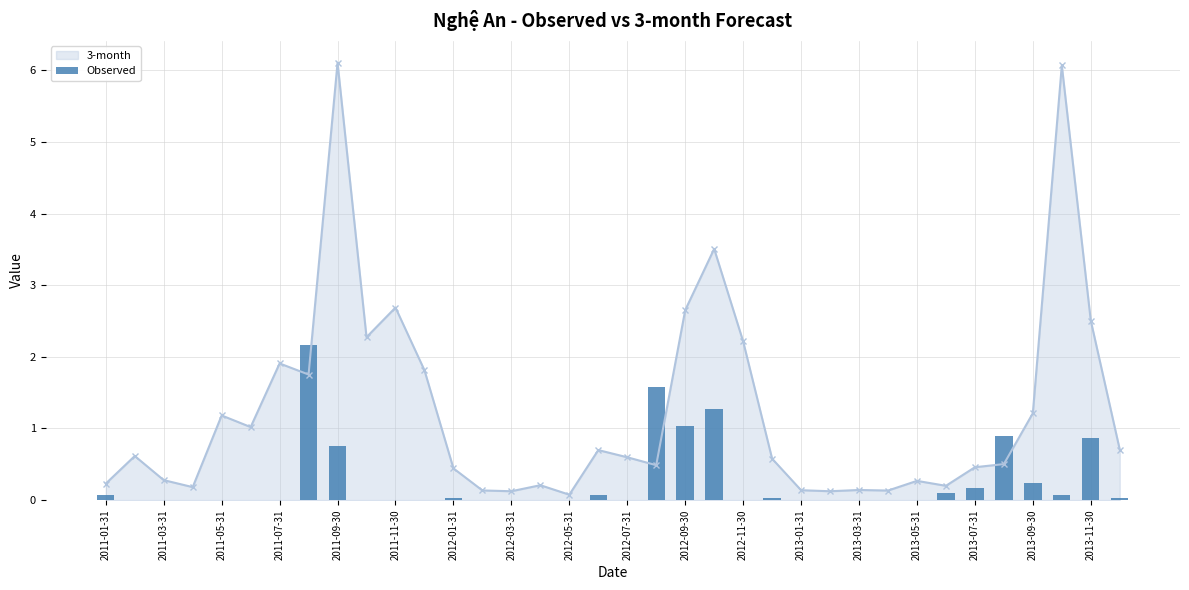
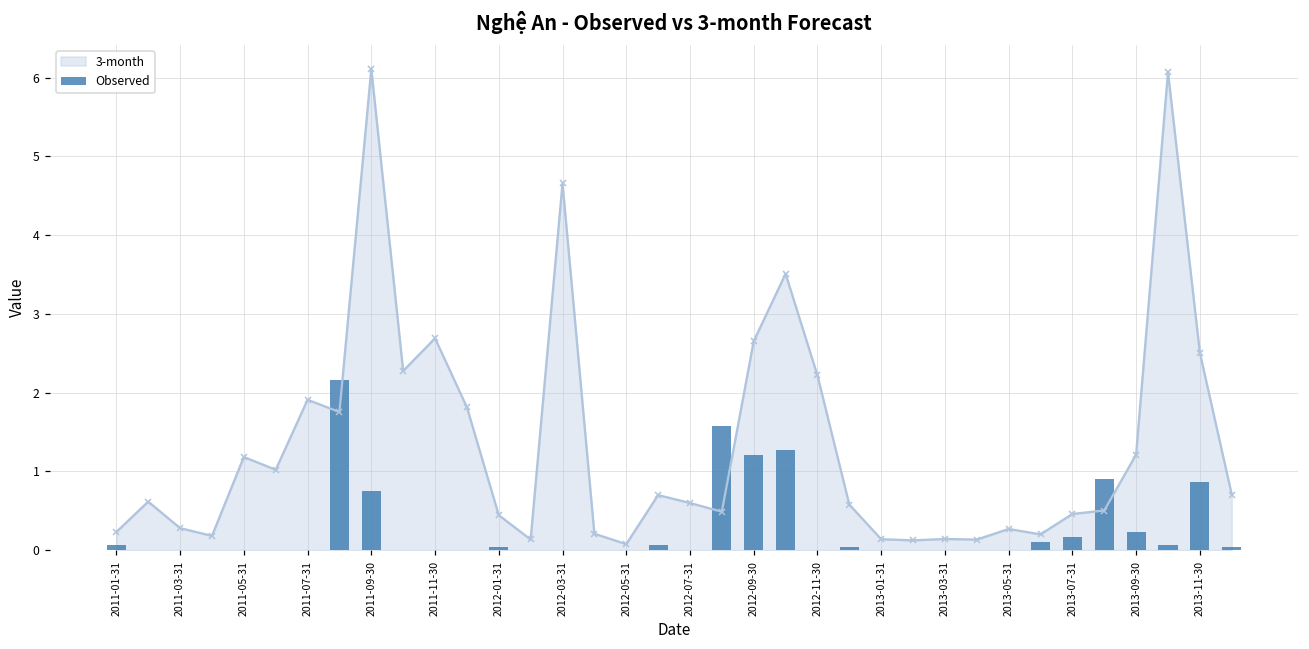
  {
    "3-month": {
      "2011-01-31": 0.2,
      "2011-03-31": 0.3,
      "2011-05-31": 1.2,
      "2011-07-31": 1.9,
      "2011-09-30": 6.1,
      "2011-11-30": 2.7,
      "2012-01-31": 0.4,
-     "2012-03-31": 0.1,
+     "2012-03-31": 4.7,
      "2012-05-31": 0.1,
      "2012-07-31": 0.6,
      "2012-09-30": 2.7,
      "2012-11-30": 2.2,
      "2013-01-31": 0.1,
      "2013-03-31": 0.1,
      "2013-05-31": 0.3,
      "2013-07-31": 0.5,
      "2013-09-30": 1.2,
      "2013-11-30": 2.5
    },
    "Observed": {
      "2011-01-31": 0.1,
      "2011-03-31": 0.0,
      "2011-05-31": 0.0,
      "2011-07-31": 0.0,
      "2011-09-30": 0.8,
      "2011-11-30": 0.0,
      "2012-03-31": 0.0,
      "2012-05-31": 0.0,
      "2012-07-31": 0.0,
-     "2012-09-30": 1.0,
+     "2012-09-30": 1.2,
      "2012-11-30": 0.0,
      "2013-01-31": 0.0,
      "2013-03-31": 0.0,
      "2013-05-31": 0.0,
      "2013-07-31": 0.2,
      "2013-09-30": 0.2,
      "2013-11-30": 0.9
    }
  }
